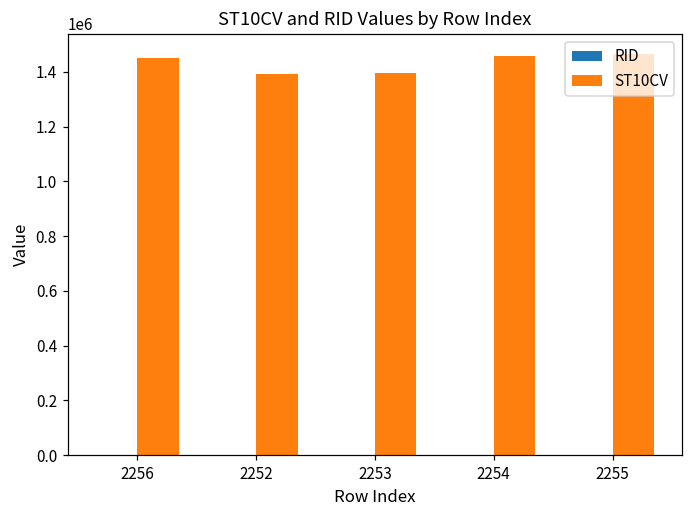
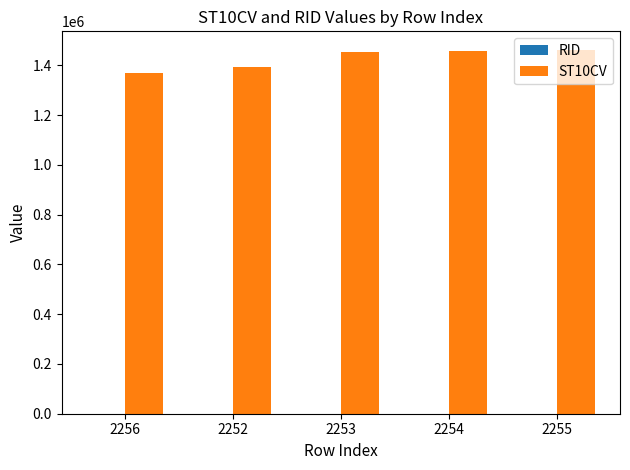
  {
    "ST10CV": {
-     "2256": 1450000,
+     "2256": 1370000,
      "2252": 1390000,
-     "2253": 1400000,
+     "2253": 1450000,
      "2254": 1460000
    }
  }
